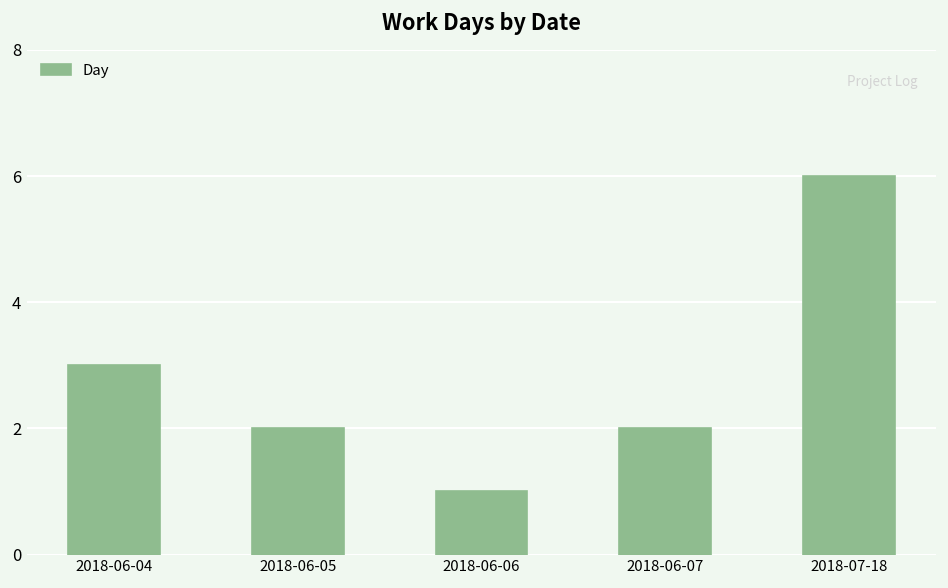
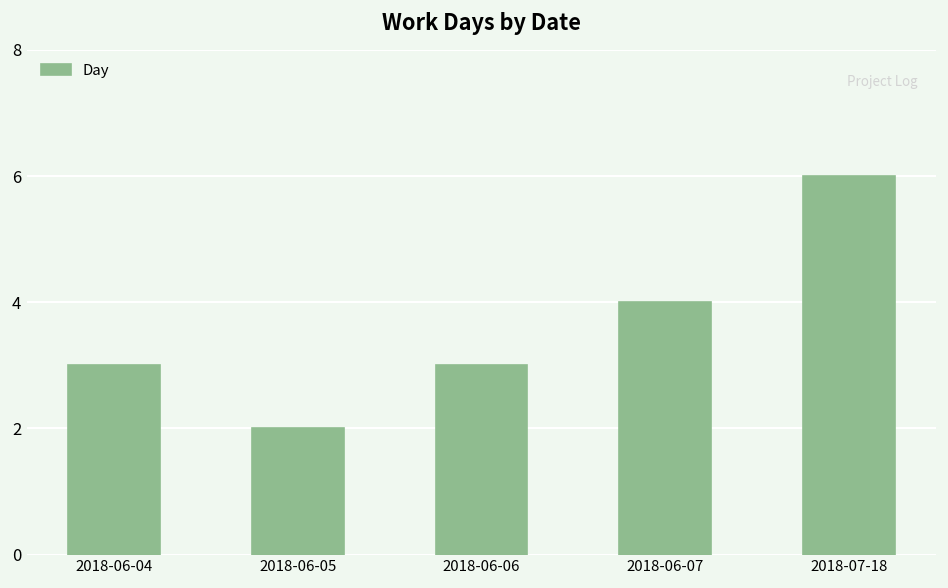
  {
    "2018-06-04": 3,
    "2018-06-05": 2,
-   "2018-06-06": 1,
-   "2018-06-07": 2,
+   "2018-06-06": 3,
+   "2018-06-07": 4,
    "2018-07-18": 6
  }
